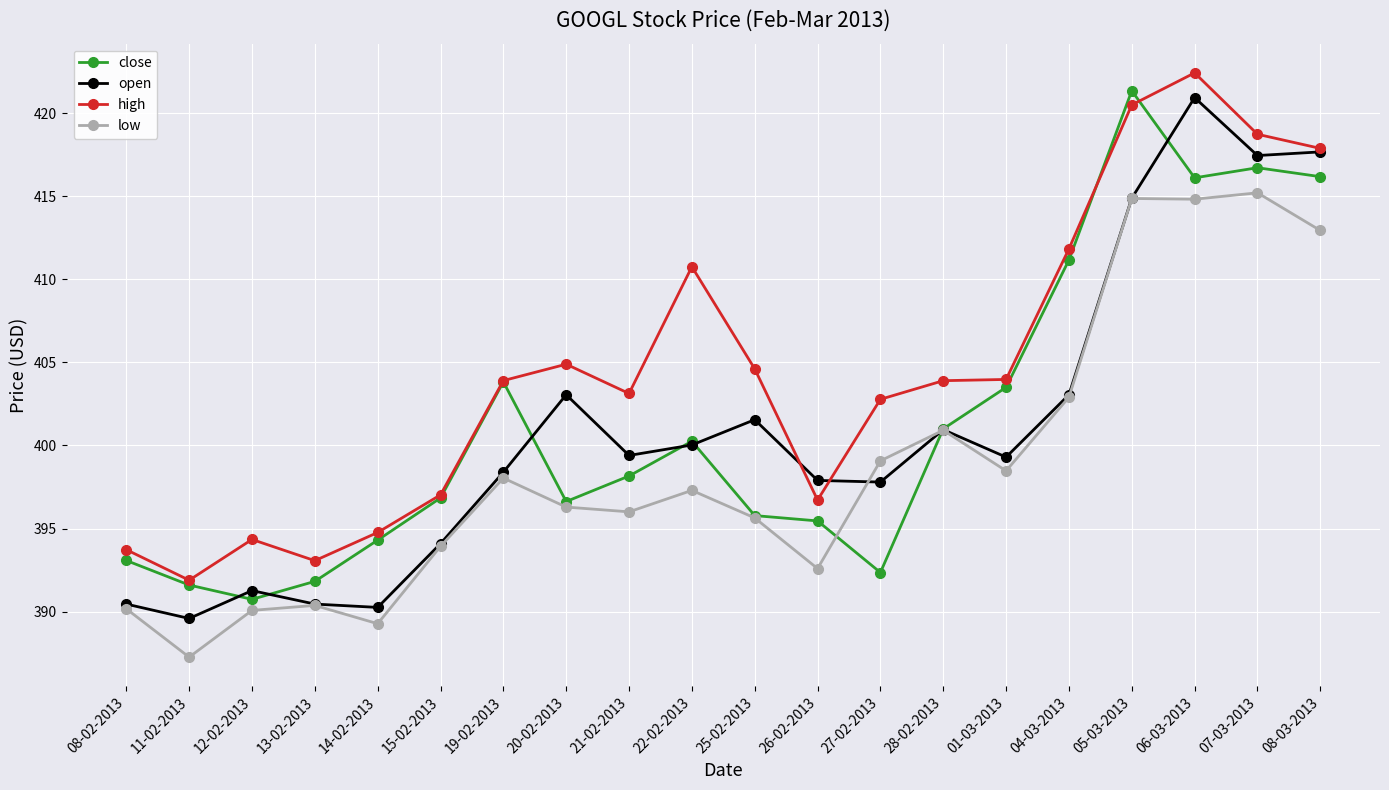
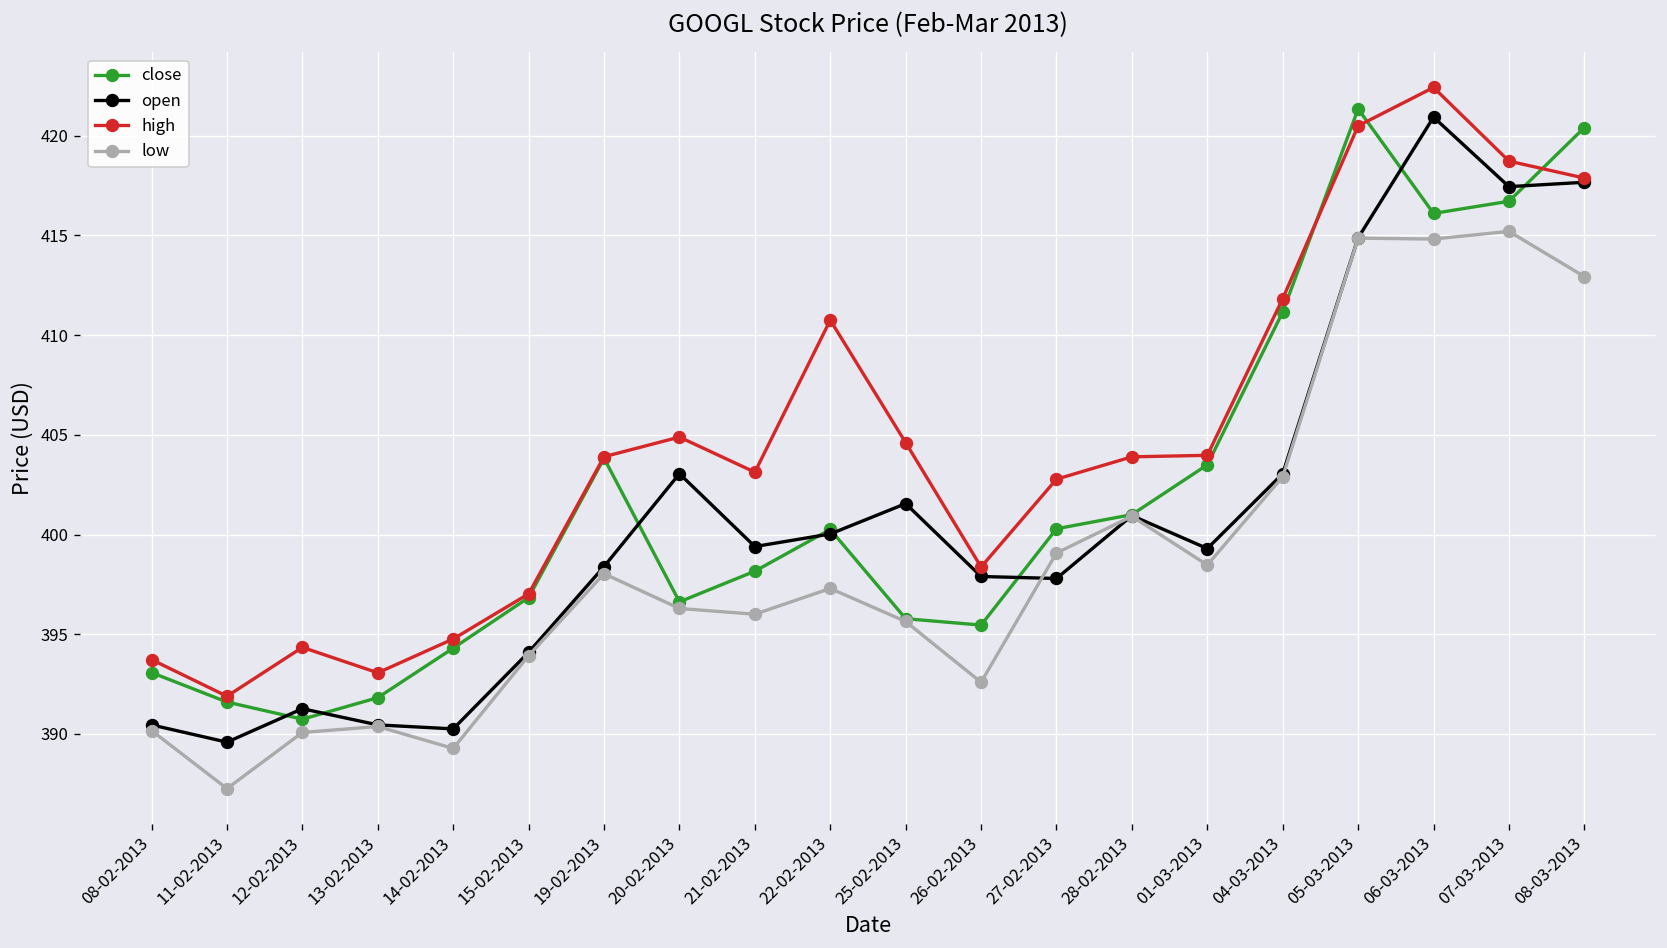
  {
    "close": {
      "08-02-2013": 393.1,
      "11-02-2013": 391.6,
      "12-02-2013": 390.7,
      "13-02-2013": 391.8,
      "14-02-2013": 394.3,
      "15-02-2013": 396.8,
      "20-02-2013": 396.6,
      "21-02-2013": 398.2,
      "22-02-2013": 400.3,
      "26-02-2013": 395.5,
-     "27-02-2013": 392.4,
+     "27-02-2013": 400.3,
      "01-03-2013": 403.5,
      "04-03-2013": 411.2,
      "05-03-2013": 421.3,
      "06-03-2013": 416.1,
      "07-03-2013": 416.7,
-     "08-03-2013": 416.2
+     "08-03-2013": 420.4
    },
    "open": {
      "08-02-2013": 390.5,
      "11-02-2013": 389.6,
      "12-02-2013": 391.3,
      "14-02-2013": 390.3,
      "15-02-2013": 394.1,
      "19-02-2013": 398.4,
      "20-02-2013": 403.1,
      "21-02-2013": 399.4,
      "22-02-2013": 400.0,
      "25-02-2013": 401.6,
      "26-02-2013": 397.9,
      "27-02-2013": 397.8,
      "01-03-2013": 399.3,
      "06-03-2013": 420.9,
      "07-03-2013": 417.4,
      "08-03-2013": 417.7
    },
    "high": {
      "08-02-2013": 393.7,
      "11-02-2013": 391.9,
      "12-02-2013": 394.3,
      "13-02-2013": 393.1,
      "14-02-2013": 394.8,
      "15-02-2013": 397.0,
      "20-02-2013": 404.9,
      "21-02-2013": 403.1,
      "22-02-2013": 410.8,
      "25-02-2013": 404.6,
-     "26-02-2013": 396.7,
+     "26-02-2013": 398.4,
      "27-02-2013": 402.8,
      "28-02-2013": 403.9,
      "01-03-2013": 404.0,
      "04-03-2013": 411.8,
      "05-03-2013": 420.5,
      "06-03-2013": 422.4,
      "07-03-2013": 418.7,
      "08-03-2013": 417.9
    },
    "low": {
      "08-02-2013": 390.2,
      "11-02-2013": 387.3,
      "12-02-2013": 390.1,
      "14-02-2013": 389.3,
      "15-02-2013": 393.9,
      "19-02-2013": 398.0,
      "20-02-2013": 396.3,
      "21-02-2013": 396.0,
      "22-02-2013": 397.3,
      "26-02-2013": 392.6,
      "27-02-2013": 399.1,
      "01-03-2013": 398.5,
      "06-03-2013": 414.8,
      "07-03-2013": 415.2,
      "08-03-2013": 412.9
    }
  }
